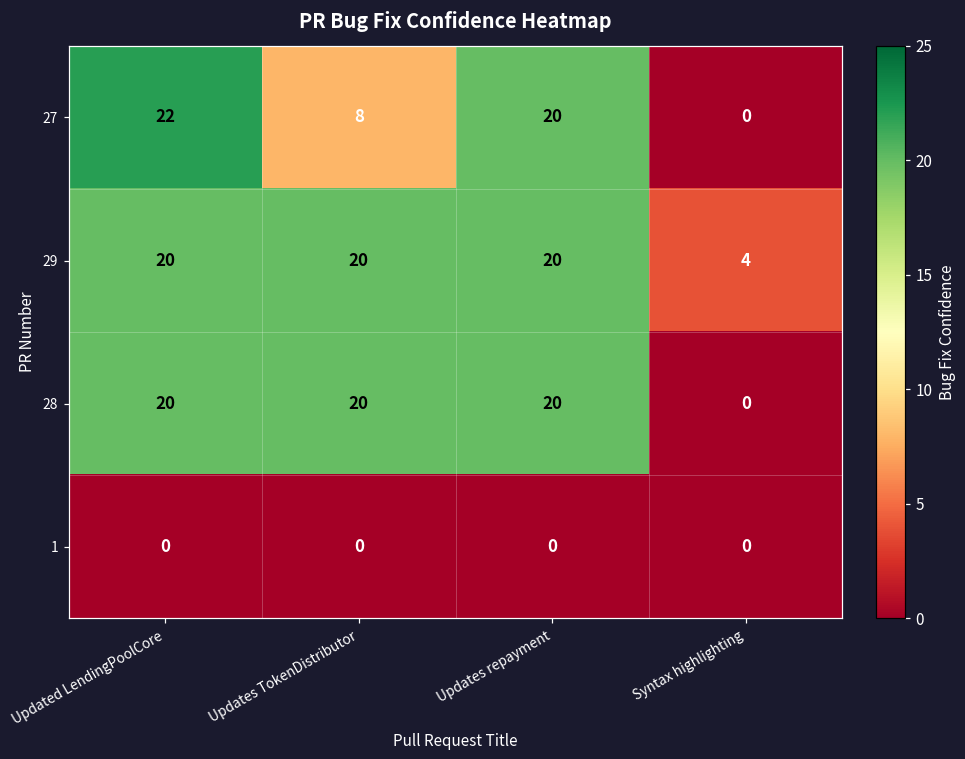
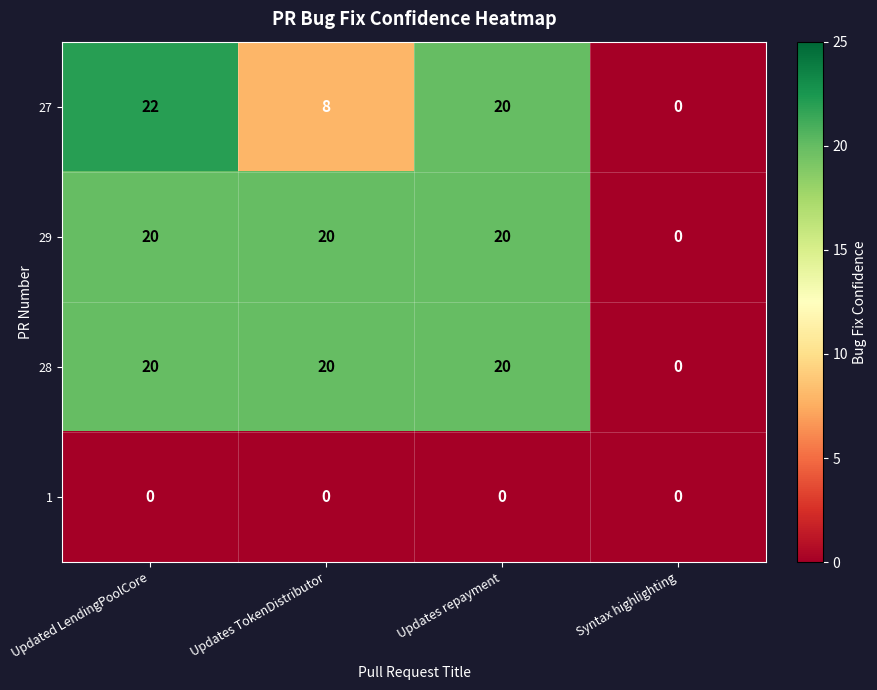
  {
    "27": {
      "Updated LendingPoolCore": 22,
      "Updates TokenDistributor": 8,
      "Updates repayment": 20,
      "Syntax highlighting": 0
    },
    "29": {
      "Updated LendingPoolCore": 20,
      "Updates TokenDistributor": 20,
      "Updates repayment": 20,
-     "Syntax highlighting": 4
+     "Syntax highlighting": 0
    },
    "28": {
      "Updated LendingPoolCore": 20,
      "Updates TokenDistributor": 20,
      "Updates repayment": 20,
      "Syntax highlighting": 0
    },
    "1": {
      "Updated LendingPoolCore": 0,
      "Updates TokenDistributor": 0,
      "Updates repayment": 0,
      "Syntax highlighting": 0
    }
  }
